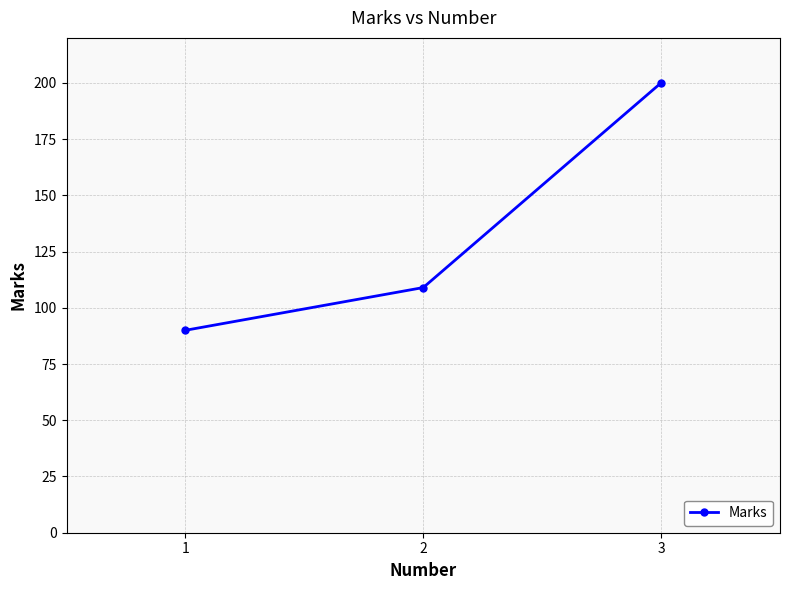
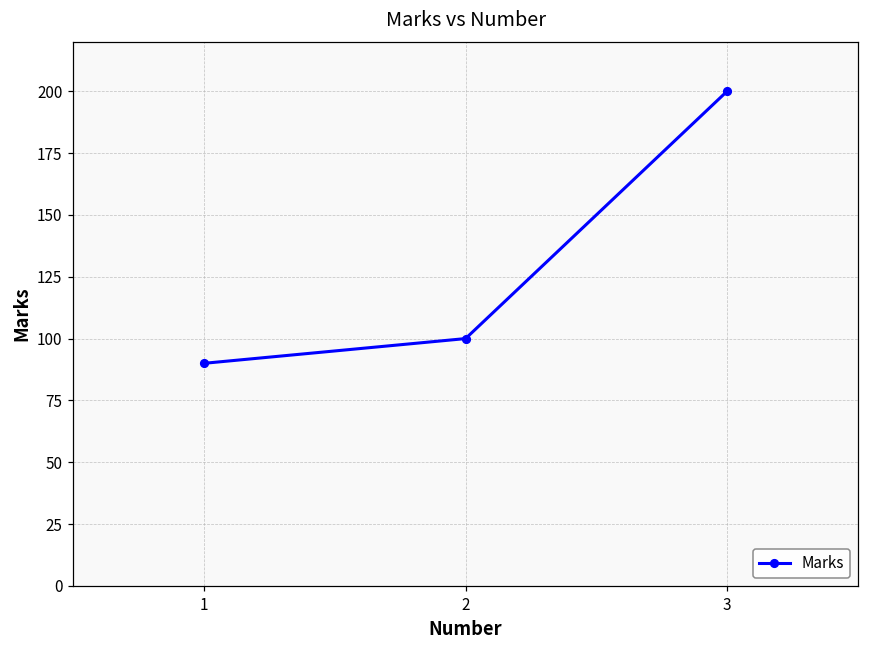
  {
    "1": 90,
-   "2": 109,
+   "2": 100,
    "3": 200
  }
